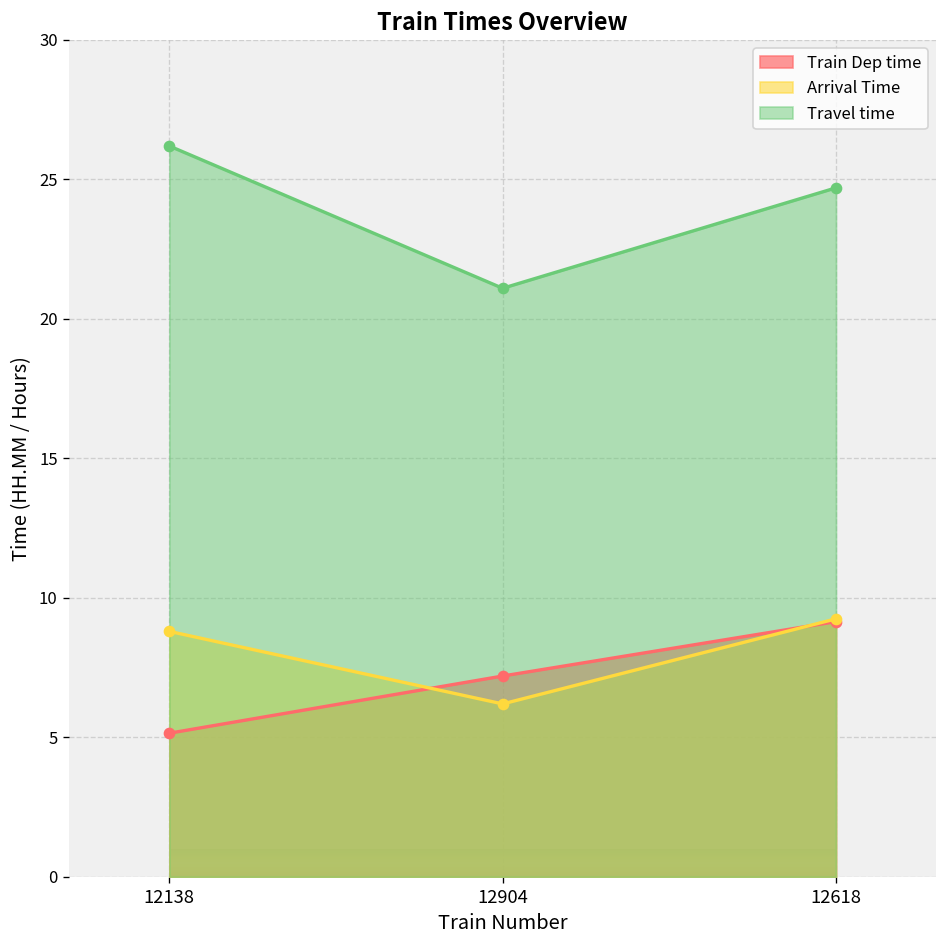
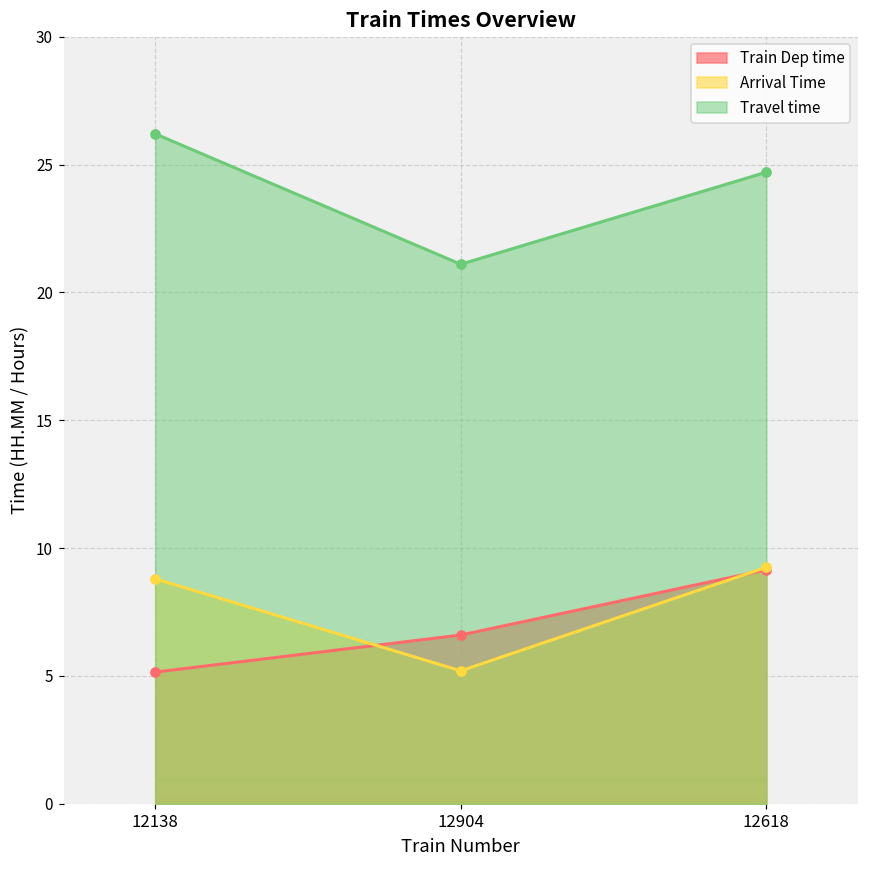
  {
    "Train Dep time": {
      "12138": 5.2,
-     "12904": 7.2
+     "12904": 6.6
    },
    "Arrival Time": {
      "12138": 8.8,
-     "12904": 6.2
+     "12904": 5.2
    },
    "Travel time": {
      "12138": 26.2,
      "12904": 21.1,
      "12618": 24.7
    }
  }
